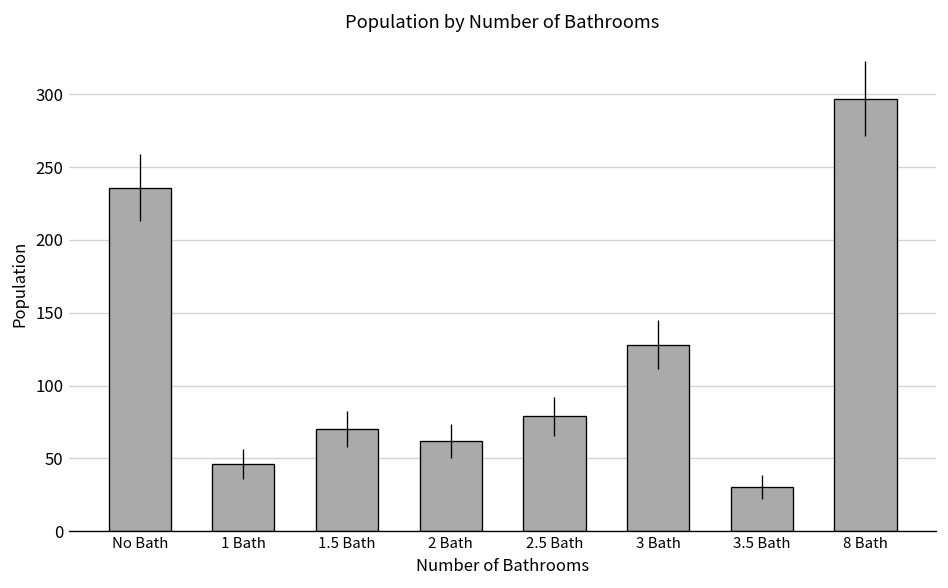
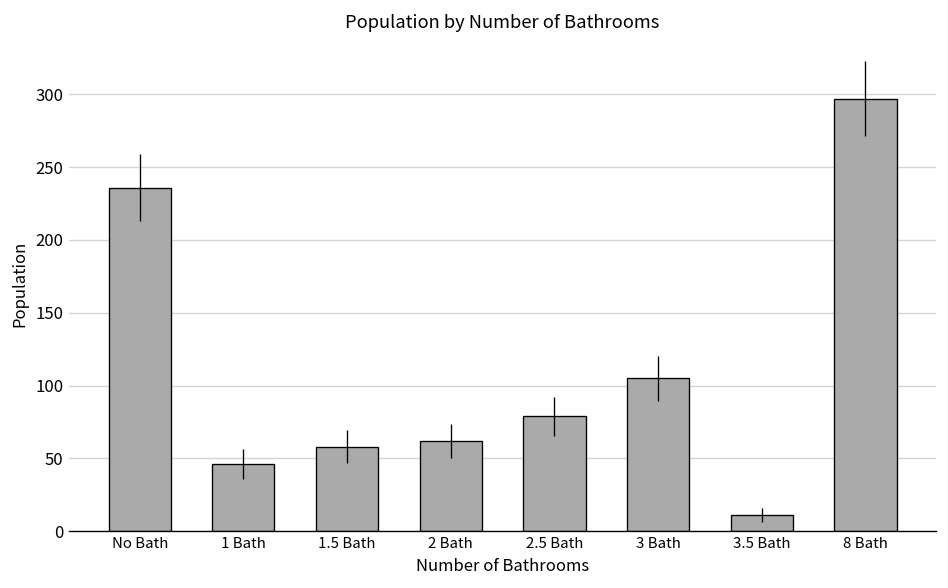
  {
    "No Bath": 236,
    "1 Bath": 46,
-   "1.5 Bath": 70,
+   "1.5 Bath": 58,
    "2 Bath": 62,
    "2.5 Bath": 79,
-   "3 Bath": 128,
-   "3.5 Bath": 30,
+   "3 Bath": 105,
+   "3.5 Bath": 11,
    "8 Bath": 297
  }
